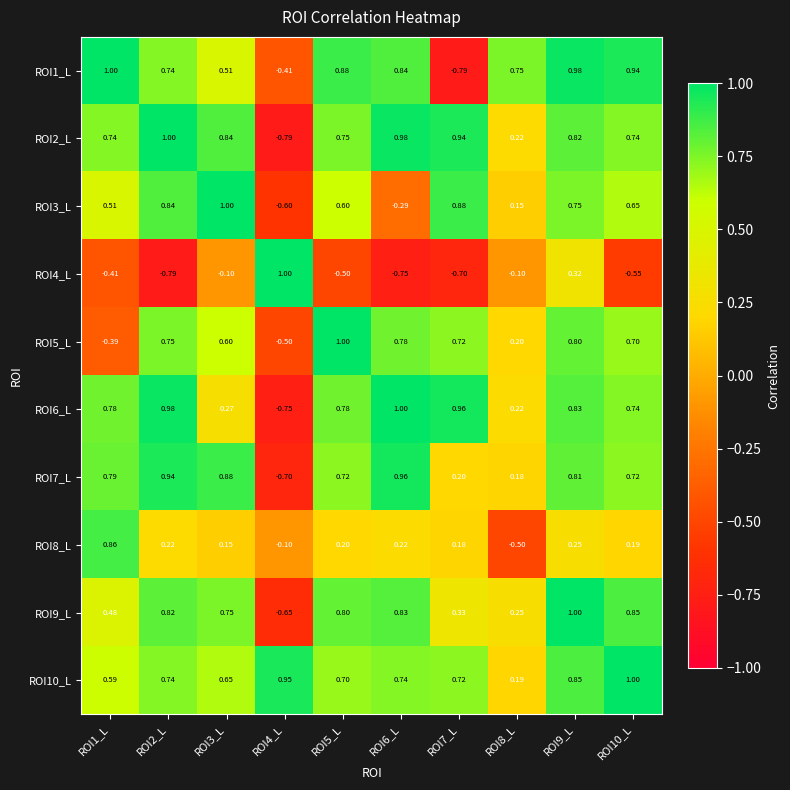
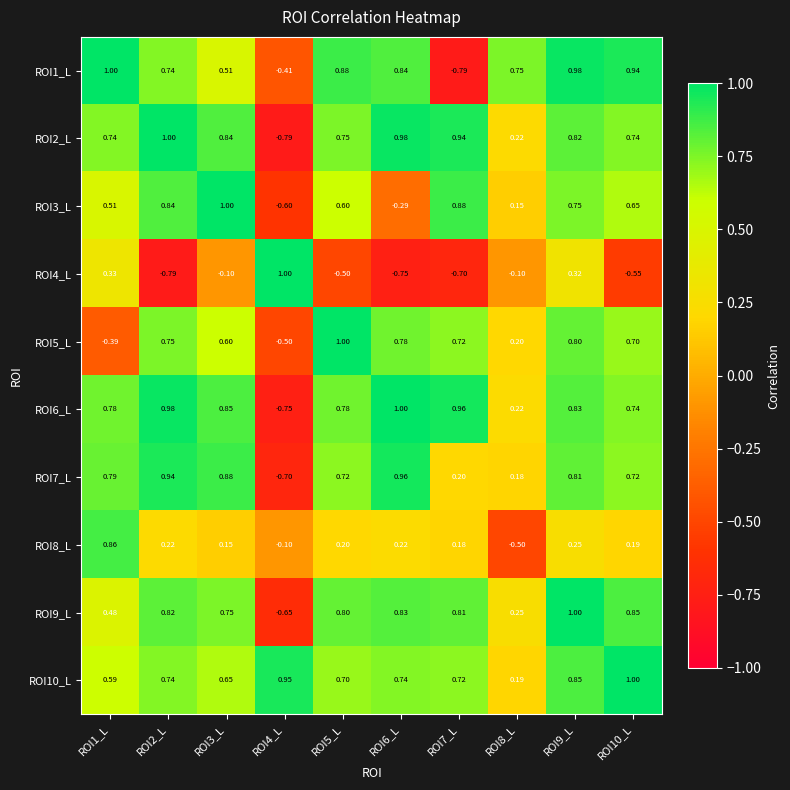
  {
    "ROI1_L": {
      "ROI1_L": 1.00,
      "ROI2_L": 0.74,
      "ROI3_L": 0.51,
      "ROI4_L": -0.41,
      "ROI5_L": 0.88,
      "ROI6_L": 0.84,
      "ROI7_L": -0.79,
      "ROI8_L": 0.75,
      "ROI9_L": 0.98,
      "ROI10_L": 0.94
    },
    "ROI2_L": {
      "ROI1_L": 0.74,
      "ROI2_L": 1.00,
      "ROI3_L": 0.84,
      "ROI4_L": -0.79,
      "ROI5_L": 0.75,
      "ROI6_L": 0.98,
      "ROI7_L": 0.94,
      "ROI8_L": 0.22,
      "ROI9_L": 0.82,
      "ROI10_L": 0.74
    },
    "ROI3_L": {
      "ROI1_L": 0.51,
      "ROI2_L": 0.84,
      "ROI3_L": 1.00,
      "ROI4_L": -0.60,
      "ROI5_L": 0.60,
      "ROI6_L": -0.29,
      "ROI7_L": 0.88,
      "ROI8_L": 0.15,
      "ROI9_L": 0.75,
      "ROI10_L": 0.65
    },
    "ROI4_L": {
-     "ROI1_L": -0.41,
+     "ROI1_L": 0.33,
      "ROI2_L": -0.79,
      "ROI3_L": -0.10,
      "ROI4_L": 1.00,
      "ROI5_L": -0.50,
      "ROI6_L": -0.75,
      "ROI7_L": -0.70,
      "ROI8_L": -0.10,
      "ROI9_L": 0.32,
      "ROI10_L": -0.55
    },
    "ROI5_L": {
      "ROI1_L": -0.39,
      "ROI2_L": 0.75,
      "ROI3_L": 0.60,
      "ROI4_L": -0.50,
      "ROI5_L": 1.00,
      "ROI6_L": 0.78,
      "ROI7_L": 0.72,
      "ROI8_L": 0.20,
      "ROI9_L": 0.80,
      "ROI10_L": 0.70
    },
    "ROI6_L": {
      "ROI1_L": 0.78,
      "ROI2_L": 0.98,
-     "ROI3_L": 0.27,
+     "ROI3_L": 0.85,
      "ROI4_L": -0.75,
      "ROI5_L": 0.78,
      "ROI6_L": 1.00,
      "ROI7_L": 0.96,
      "ROI8_L": 0.22,
      "ROI9_L": 0.83,
      "ROI10_L": 0.74
    },
    "ROI7_L": {
      "ROI1_L": 0.79,
      "ROI2_L": 0.94,
      "ROI3_L": 0.88,
      "ROI4_L": -0.70,
      "ROI5_L": 0.72,
      "ROI6_L": 0.96,
      "ROI7_L": 0.20,
      "ROI8_L": 0.18,
      "ROI9_L": 0.81,
      "ROI10_L": 0.72
    },
    "ROI8_L": {
      "ROI1_L": 0.86,
      "ROI2_L": 0.22,
      "ROI3_L": 0.15,
      "ROI4_L": -0.10,
      "ROI5_L": 0.20,
      "ROI6_L": 0.22,
      "ROI7_L": 0.18,
      "ROI8_L": -0.50,
      "ROI9_L": 0.25,
      "ROI10_L": 0.19
    },
    "ROI9_L": {
      "ROI1_L": 0.48,
      "ROI2_L": 0.82,
      "ROI3_L": 0.75,
      "ROI4_L": -0.65,
      "ROI5_L": 0.80,
      "ROI6_L": 0.83,
-     "ROI7_L": 0.33,
+     "ROI7_L": 0.81,
      "ROI8_L": 0.25,
      "ROI9_L": 1.00,
      "ROI10_L": 0.85
    },
    "ROI10_L": {
      "ROI1_L": 0.59,
      "ROI2_L": 0.74,
      "ROI3_L": 0.65,
      "ROI4_L": 0.95,
      "ROI5_L": 0.70,
      "ROI6_L": 0.74,
      "ROI7_L": 0.72,
      "ROI8_L": 0.19,
      "ROI9_L": 0.85,
      "ROI10_L": 1.00
    }
  }
